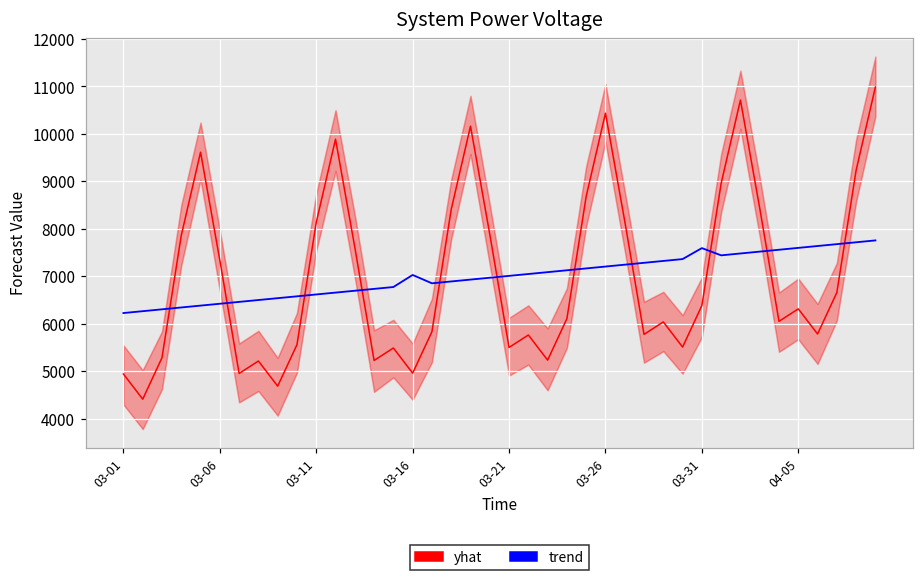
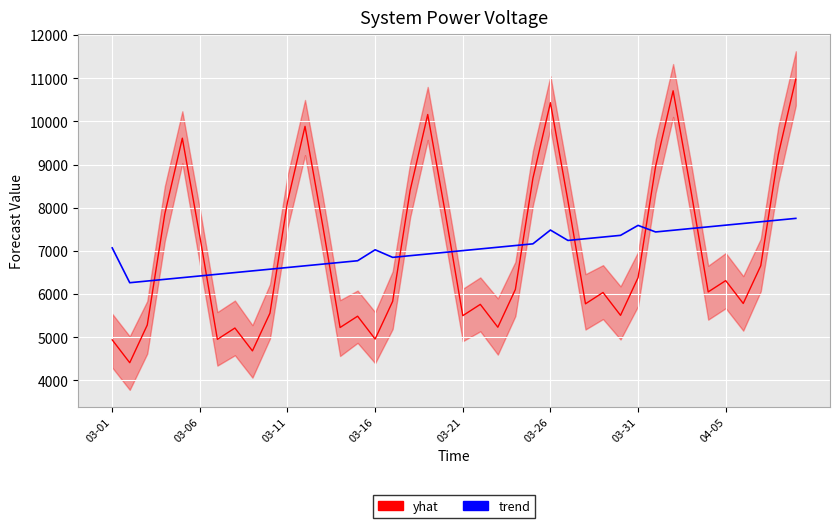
  {
    "trend": {
-     "03-01": 6200,
+     "03-01": 7100,
      "03-06": 6400,
      "03-11": 6600,
      "03-16": 7000,
      "03-21": 7000,
-     "03-26": 7200,
+     "03-26": 7500,
      "03-31": 7600,
      "04-05": 7600
    }
  }
